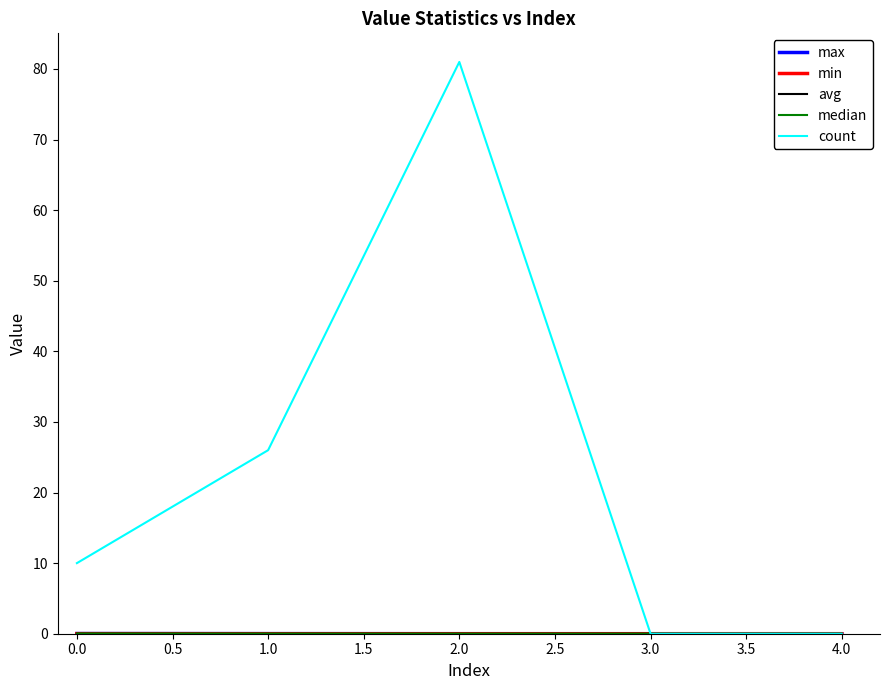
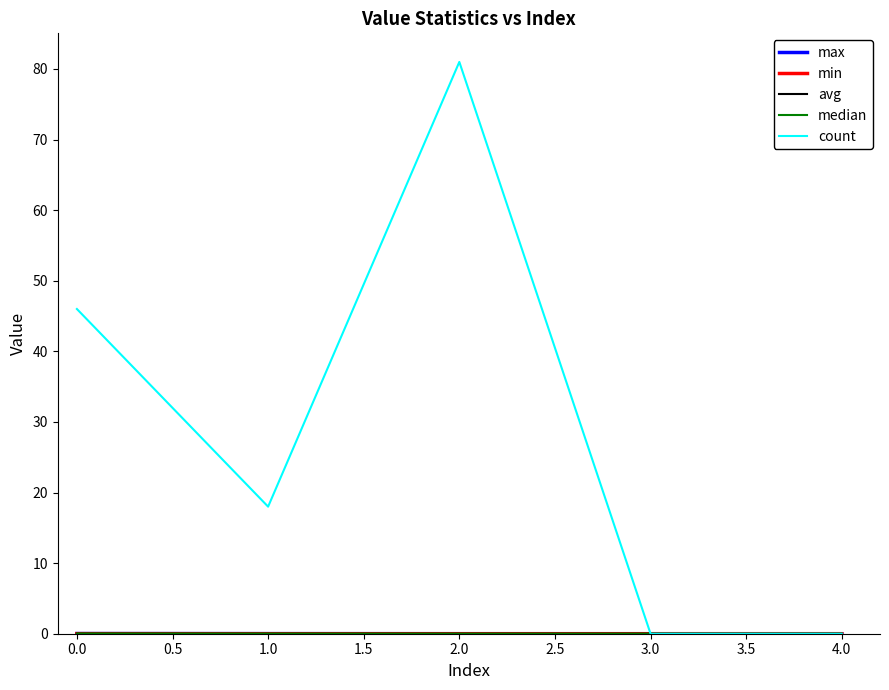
  {
    "median": {
      "0.0": 0,
      "1.0": 0,
      "2.0": 0
    },
    "count": {
-     "0.0": 10,
-     "1.0": 26,
+     "0.0": 46,
+     "1.0": 18,
      "2.0": 81
    }
  }
